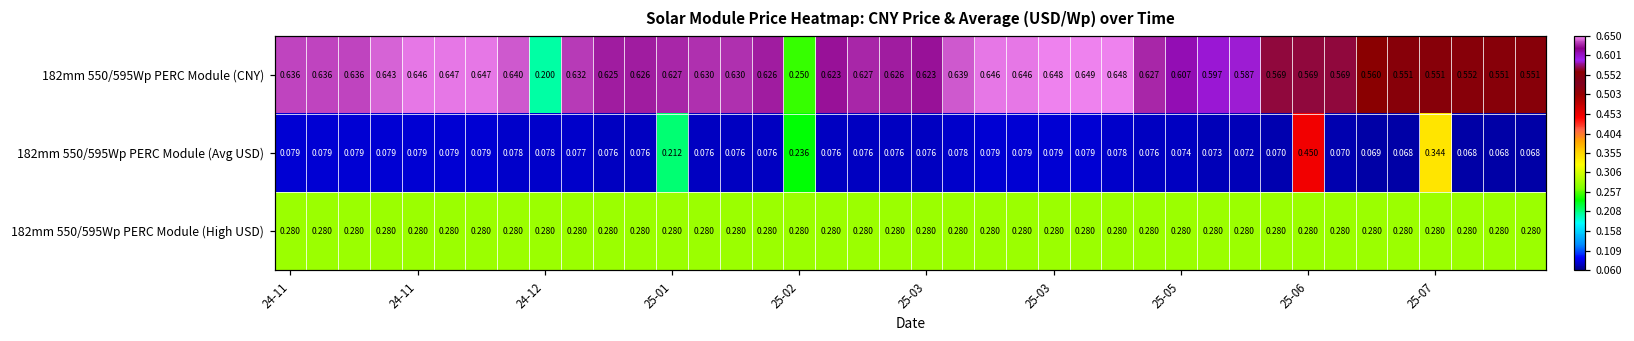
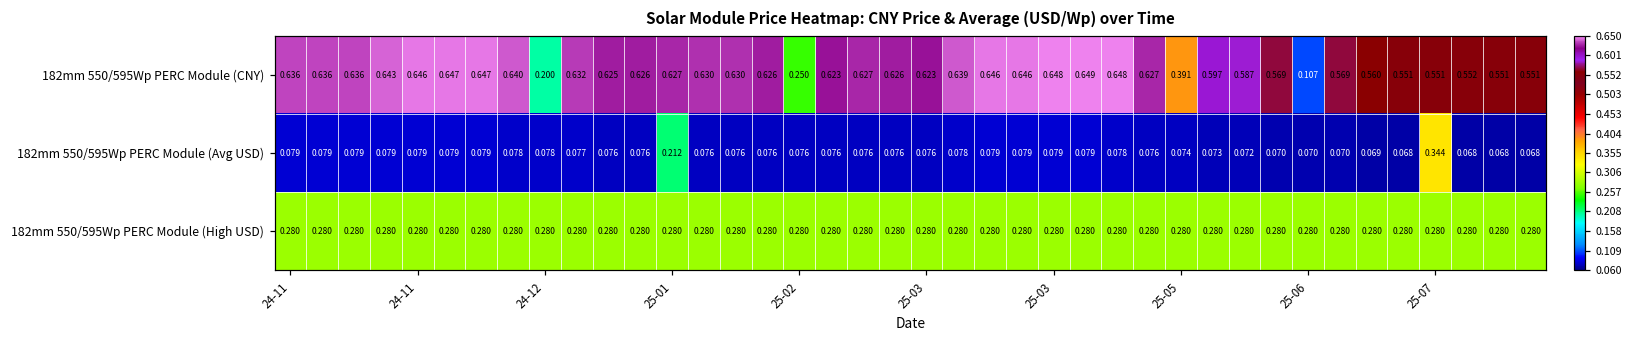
  {
    "182mm 550/595Wp PERC Module (CNY)": {
      "24-12": 0.200,
      "25-01": 0.627,
      "25-02": 0.250,
-     "25-05": 0.607,
-     "25-06": 0.569,
+     "25-05": 0.391,
+     "25-06": 0.107,
      "25-07": 0.551
    },
    "182mm 550/595Wp PERC Module (Avg USD)": {
      "24-12": 0.078,
      "25-01": 0.212,
-     "25-02": 0.236,
+     "25-02": 0.076,
      "25-05": 0.074,
-     "25-06": 0.450,
+     "25-06": 0.070,
      "25-07": 0.344
    },
    "182mm 550/595Wp PERC Module (High USD)": {
      "24-12": 0.280,
      "25-01": 0.280,
      "25-02": 0.280,
      "25-05": 0.280,
      "25-06": 0.280,
      "25-07": 0.280
    }
  }
